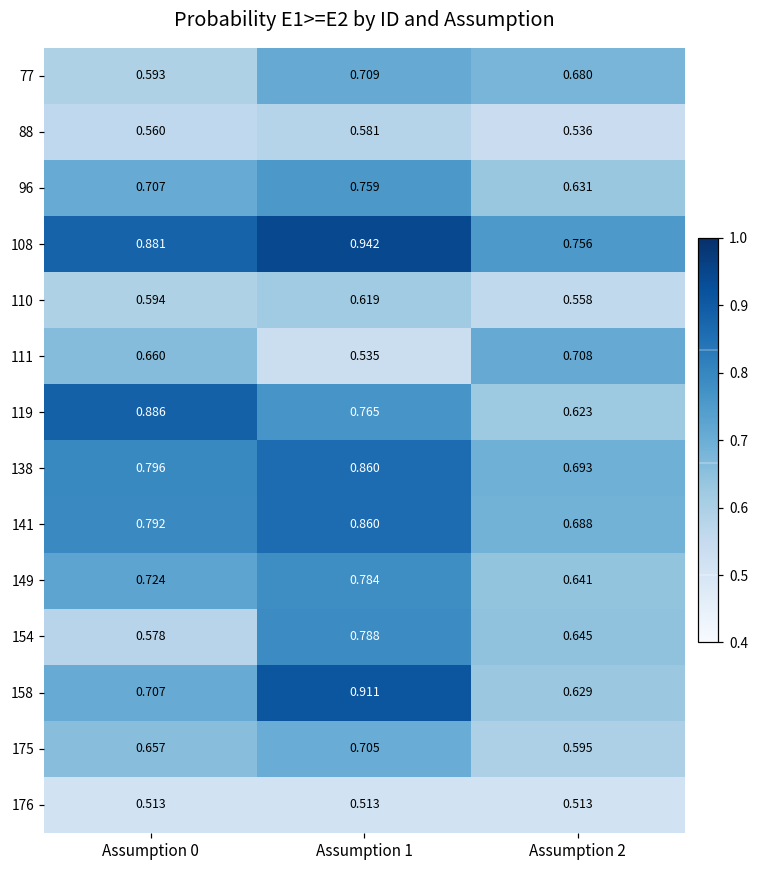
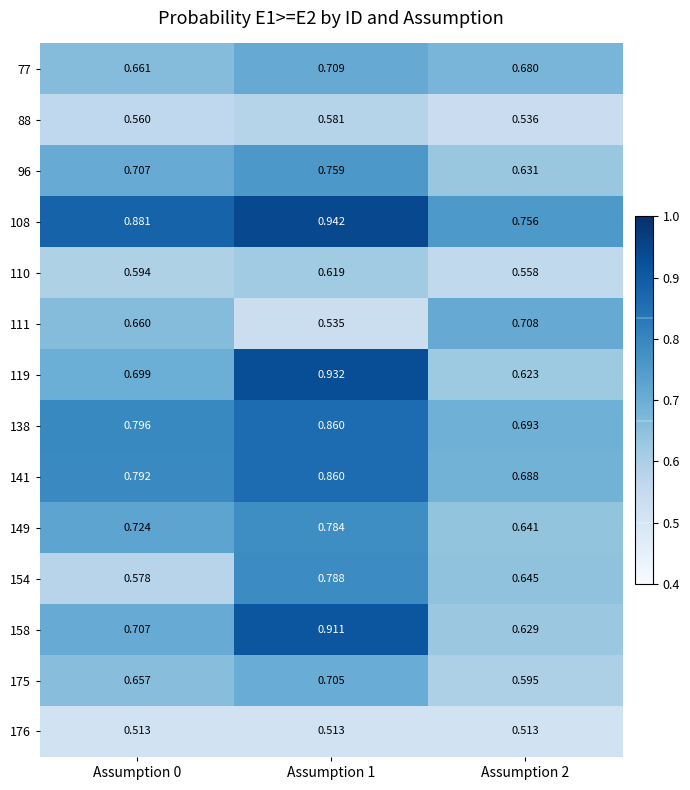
  {
    "77": {
-     "Assumption 0": 0.593,
+     "Assumption 0": 0.661,
      "Assumption 1": 0.709,
      "Assumption 2": 0.680
    },
    "88": {
      "Assumption 0": 0.560,
      "Assumption 1": 0.581,
      "Assumption 2": 0.536
    },
    "96": {
      "Assumption 0": 0.707,
      "Assumption 1": 0.759,
      "Assumption 2": 0.631
    },
    "108": {
      "Assumption 0": 0.881,
      "Assumption 1": 0.942,
      "Assumption 2": 0.756
    },
    "110": {
      "Assumption 0": 0.594,
      "Assumption 1": 0.619,
      "Assumption 2": 0.558
    },
    "111": {
      "Assumption 0": 0.660,
      "Assumption 1": 0.535,
      "Assumption 2": 0.708
    },
    "119": {
-     "Assumption 0": 0.886,
-     "Assumption 1": 0.765,
+     "Assumption 0": 0.699,
+     "Assumption 1": 0.932,
      "Assumption 2": 0.623
    },
    "138": {
      "Assumption 0": 0.796,
      "Assumption 1": 0.860,
      "Assumption 2": 0.693
    },
    "141": {
      "Assumption 0": 0.792,
      "Assumption 1": 0.860,
      "Assumption 2": 0.688
    },
    "149": {
      "Assumption 0": 0.724,
      "Assumption 1": 0.784,
      "Assumption 2": 0.641
    },
    "154": {
      "Assumption 0": 0.578,
      "Assumption 1": 0.788,
      "Assumption 2": 0.645
    },
    "158": {
      "Assumption 0": 0.707,
      "Assumption 1": 0.911,
      "Assumption 2": 0.629
    },
    "175": {
      "Assumption 0": 0.657,
      "Assumption 1": 0.705,
      "Assumption 2": 0.595
    },
    "176": {
      "Assumption 0": 0.513,
      "Assumption 1": 0.513,
      "Assumption 2": 0.513
    }
  }
